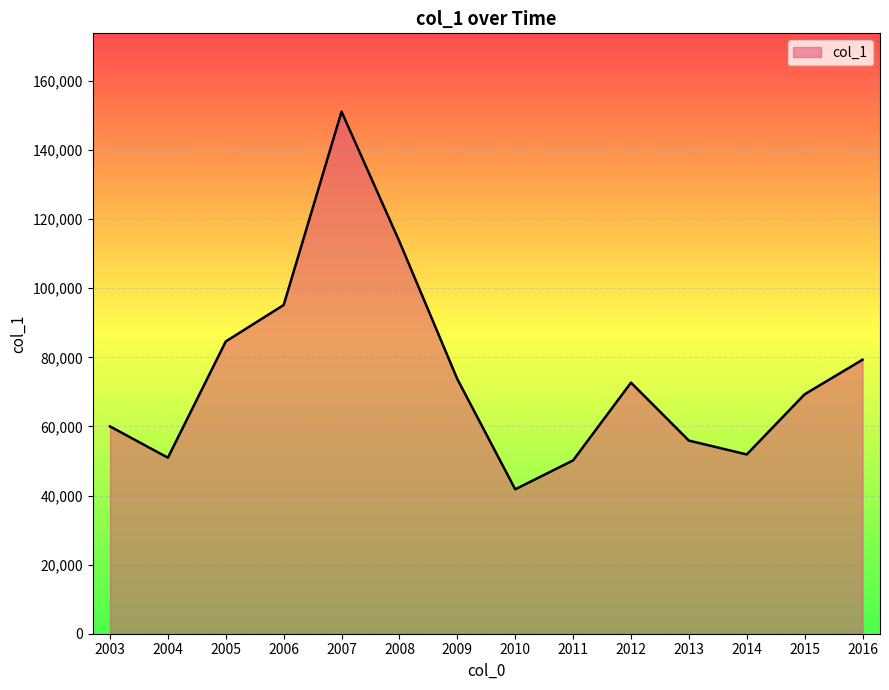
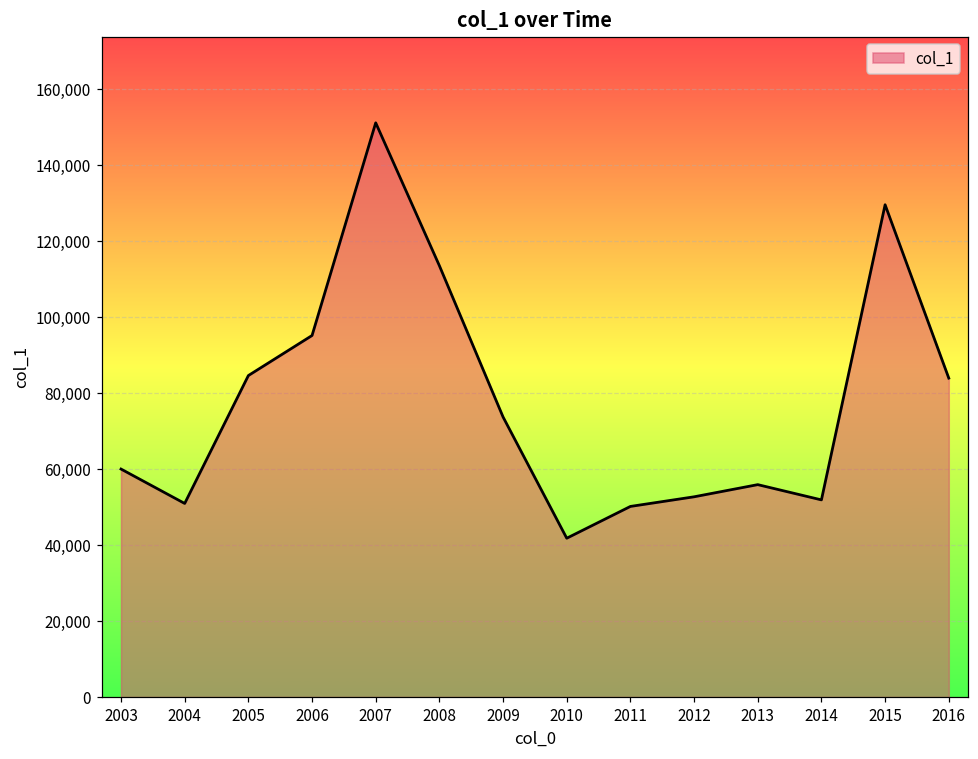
  {
    "2003": "60,000",
    "2004": "51,000",
    "2005": "85,000",
    "2006": "95,000",
    "2007": "151,000",
    "2008": "114,000",
    "2009": "74,000",
    "2010": "42,000",
    "2011": "50,000",
-   "2012": "73,000",
+   "2012": "53,000",
    "2013": "56,000",
    "2014": "52,000",
-   "2015": "69,000",
-   "2016": "79,000"
+   "2015": "130,000",
+   "2016": "84,000"
  }
